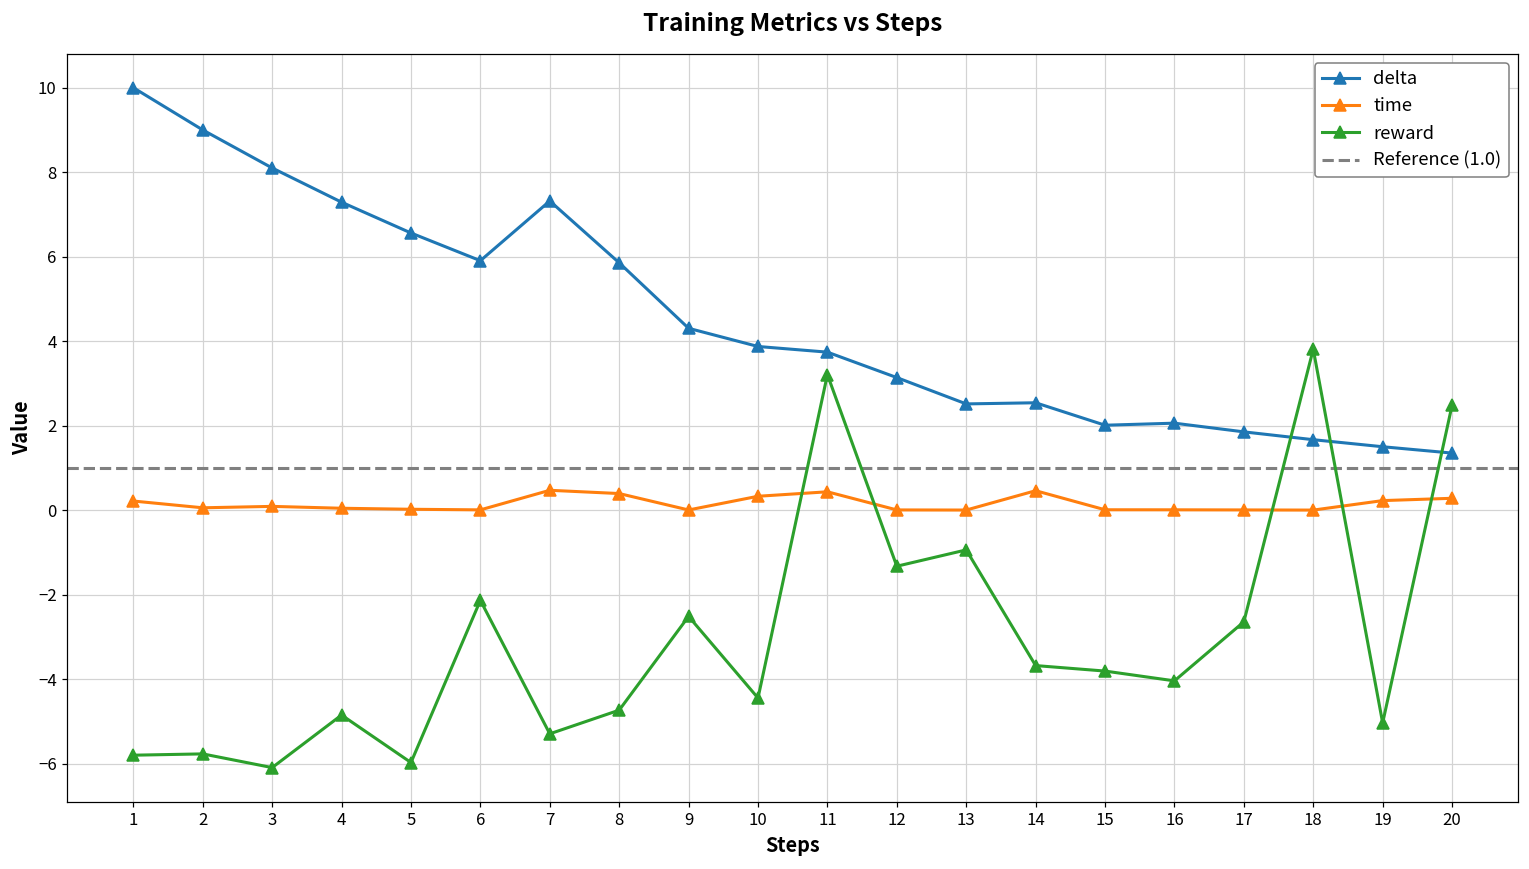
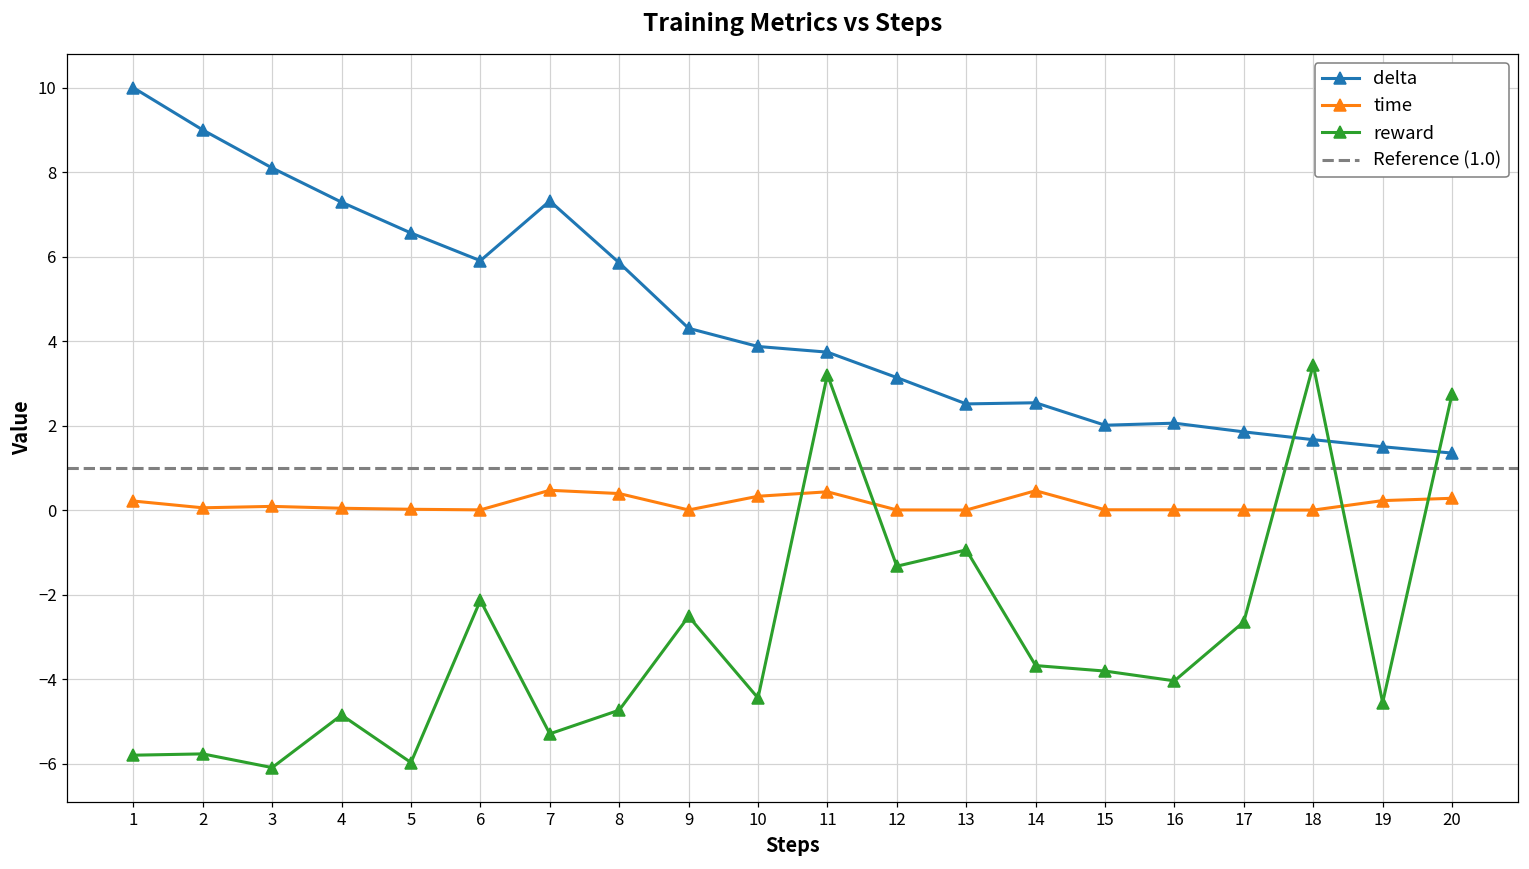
  {
    "delta": {
      "1": 10.0,
      "2": 9.0,
      "3": 8.1,
      "4": 7.3,
      "5": 6.6,
      "6": 5.9,
      "7": 7.3,
      "8": 5.9,
      "9": 4.3,
      "10": 3.9,
      "11": 3.7,
      "12": 3.1,
      "13": 2.5,
      "14": 2.5,
      "15": 2.0,
      "16": 2.1,
      "17": 1.9,
      "18": 1.7,
      "19": 1.5,
      "20": 1.4
    },
    "time": {
      "1": 0.2,
      "2": 0.1,
      "3": 0.1,
      "4": 0.0,
      "5": 0.0,
      "6": 0.0,
      "7": 0.5,
      "8": 0.4,
      "9": 0.0,
      "10": 0.3,
      "11": 0.4,
      "12": 0.0,
      "13": 0.0,
      "14": 0.5,
      "15": 0.0,
      "16": 0.0,
      "17": 0.0,
      "18": 0.0,
      "19": 0.2,
      "20": 0.3
    },
    "reward": {
      "1": -5.8,
      "2": -5.8,
      "3": -6.1,
      "4": -4.9,
      "5": -6.0,
      "6": -2.1,
      "7": -5.3,
      "8": -4.7,
      "9": -2.5,
      "10": -4.4,
      "11": 3.2,
      "12": -1.3,
      "13": -0.9,
      "14": -3.7,
      "15": -3.8,
      "16": -4.0,
      "17": -2.6,
-     "18": 3.8,
-     "19": -5.0,
-     "20": 2.5
+     "18": 3.4,
+     "19": -4.6,
+     "20": 2.8
    }
  }
